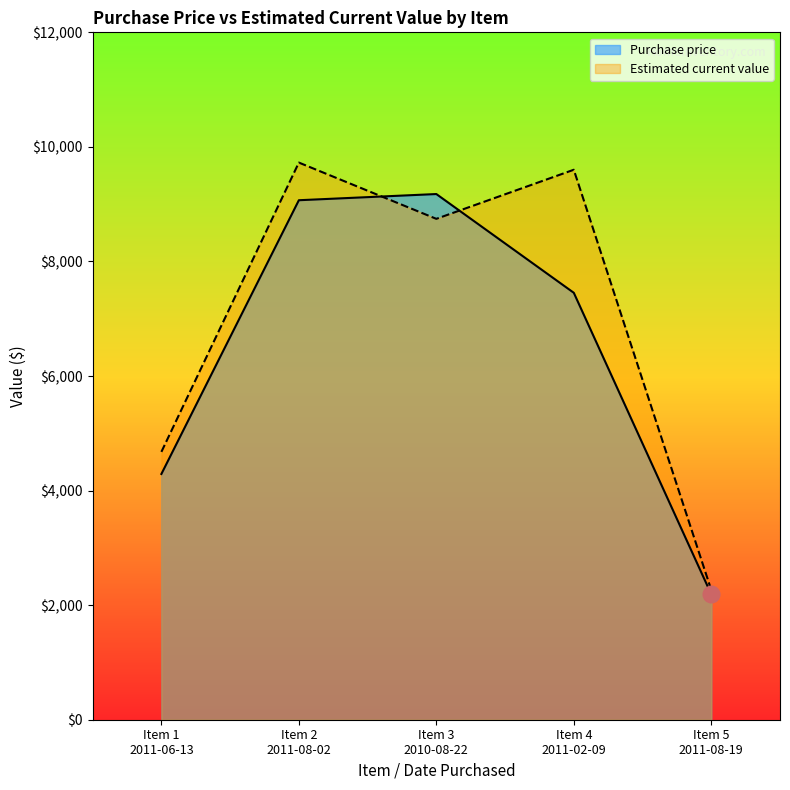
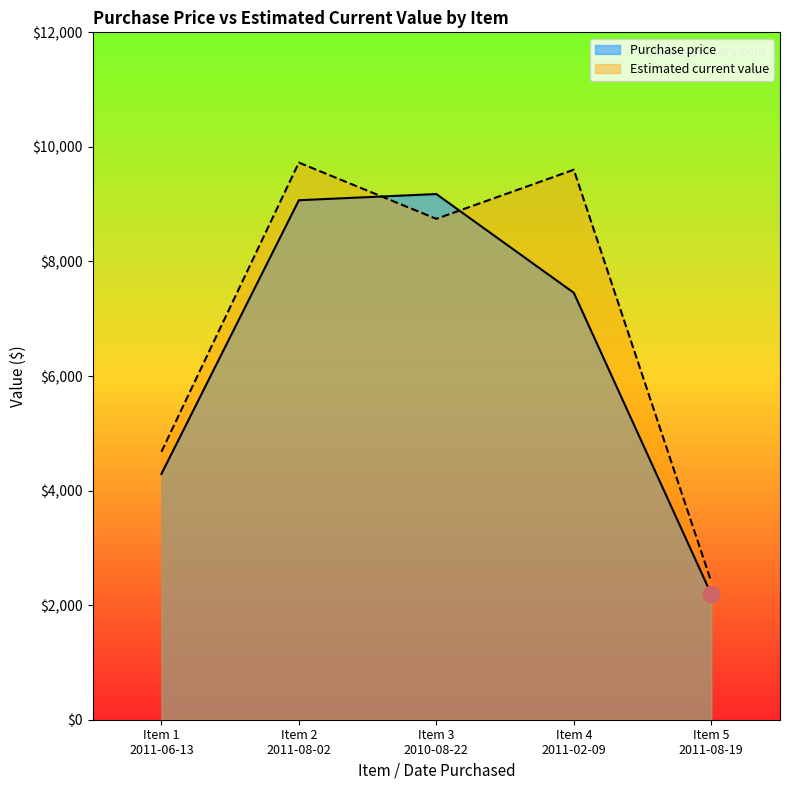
  {
    "Purchase price": {
      "Item 1 2011-06-13": "$4,300",
      "Item 2 2011-08-02": "$9,100",
      "Item 3 2010-08-22": "$9,200",
      "Item 4 2011-02-09": "$7,500"
    },
    "Estimated current value": {
      "Item 1 2011-06-13": "$4,700",
      "Item 2 2011-08-02": "$9,700",
      "Item 3 2010-08-22": "$8,700",
      "Item 4 2011-02-09": "$9,600",
-     "Item 5 2011-08-19": "$2,300"
+     "Item 5 2011-08-19": "$2,400"
    }
  }
